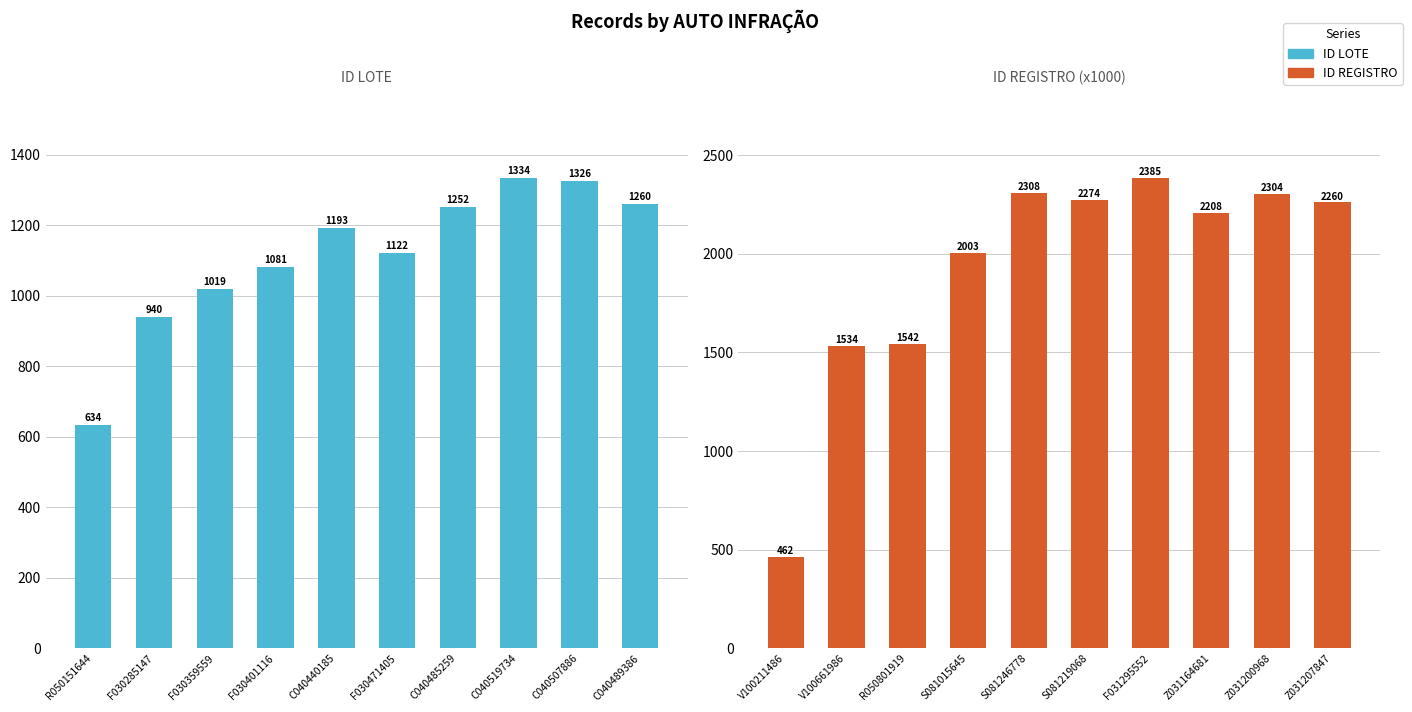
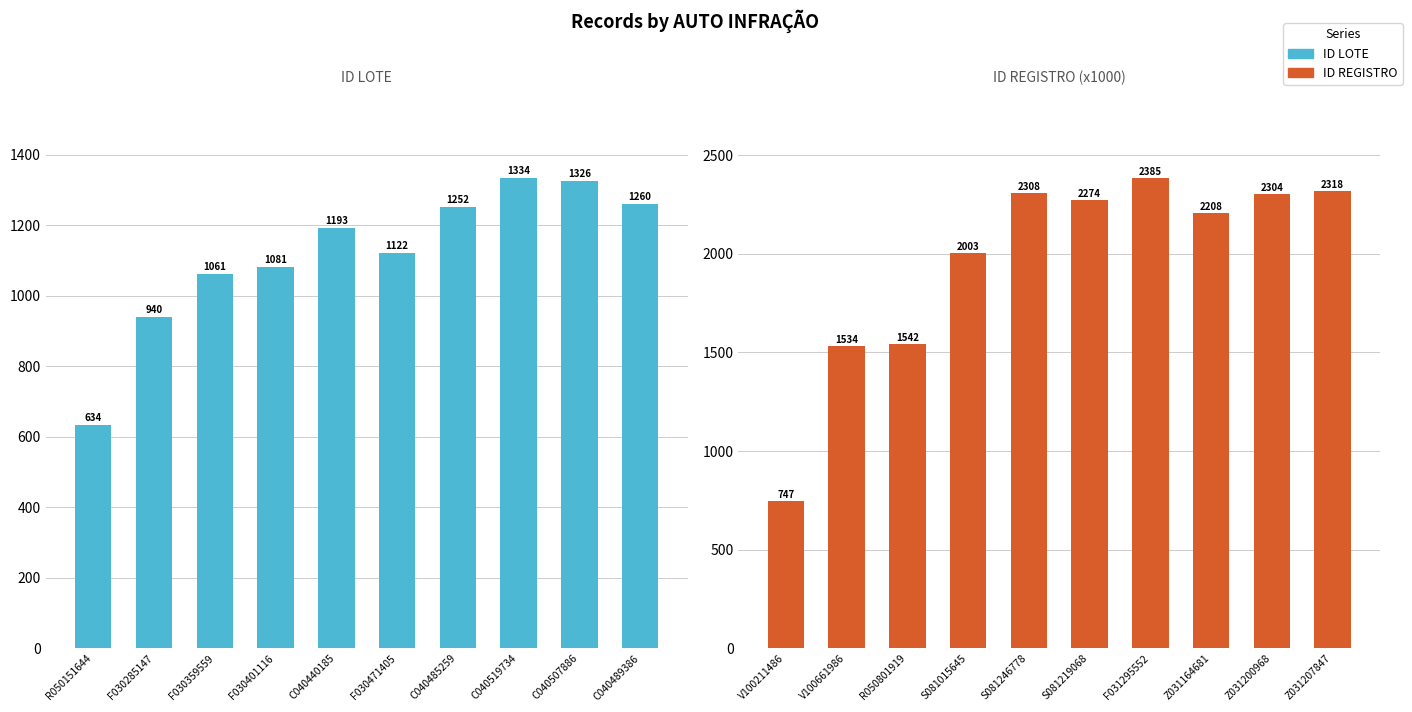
  {
    "ID LOTE": {
      "R050151644": 634,
      "F030285147": 940,
-     "F030359559": 1019,
+     "F030359559": 1061,
      "F030401116": 1081,
      "C040440185": 1193,
      "F030471405": 1122,
      "C040485259": 1252,
      "C040519734": 1334,
      "C040507886": 1326,
      "C040489386": 1260
    },
    "ID REGISTRO (x1000)": {
-     "V100211486": 462,
+     "V100211486": 747,
      "V100661986": 1534,
      "R050801919": 1542,
      "S081015645": 2003,
      "S081246778": 2308,
      "S081219068": 2274,
      "F031295552": 2385,
      "Z031164681": 2208,
      "Z031200968": 2304,
-     "Z031207847": 2260
+     "Z031207847": 2318
    }
  }
